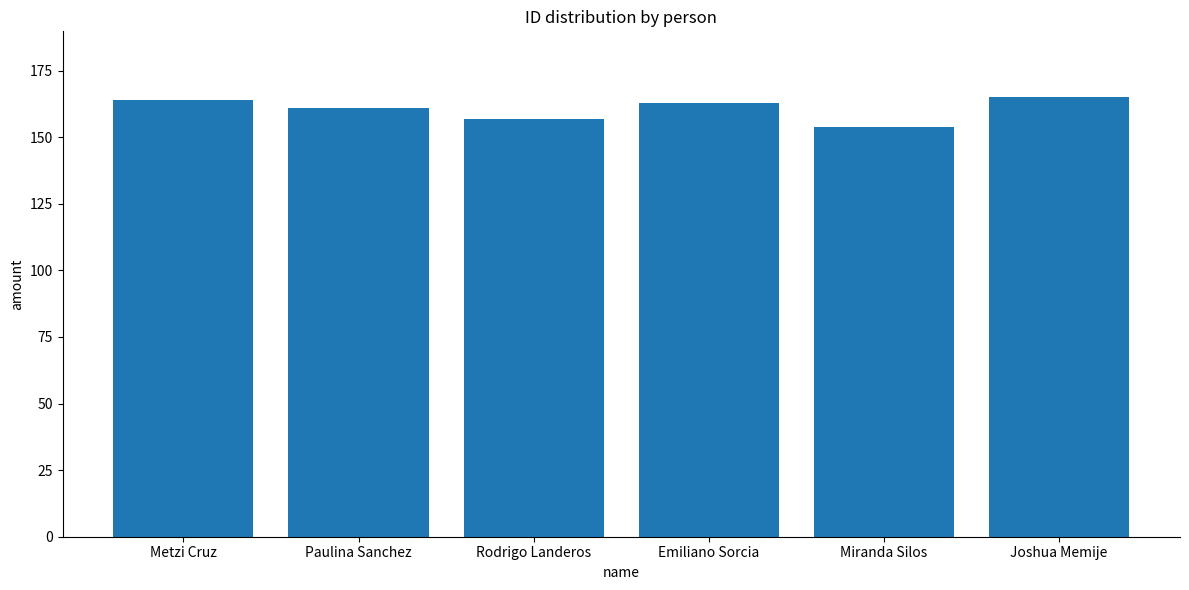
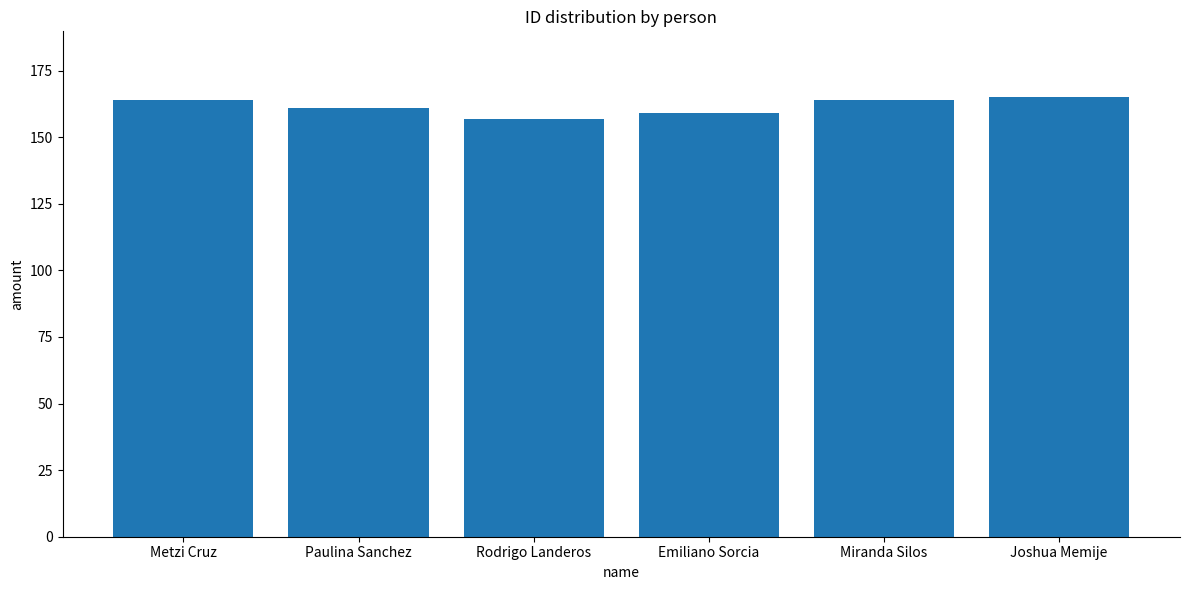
  {
    "Metzi Cruz": 164,
    "Paulina Sanchez": 161,
    "Rodrigo Landeros": 157,
-   "Emiliano Sorcia": 163,
-   "Miranda Silos": 154,
+   "Emiliano Sorcia": 159,
+   "Miranda Silos": 164,
    "Joshua Memije": 165
  }
